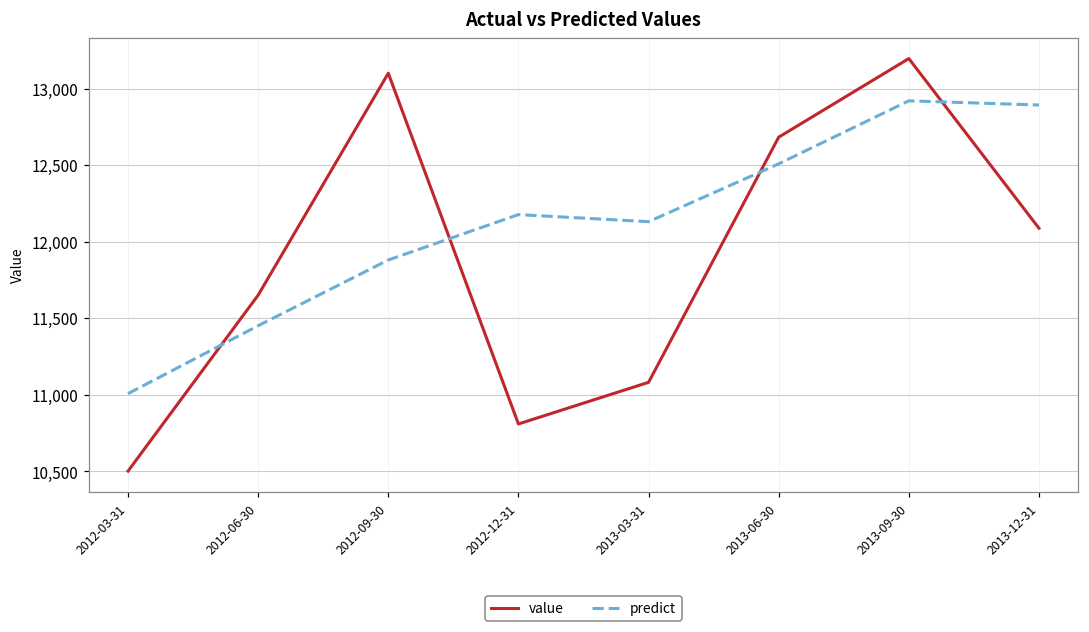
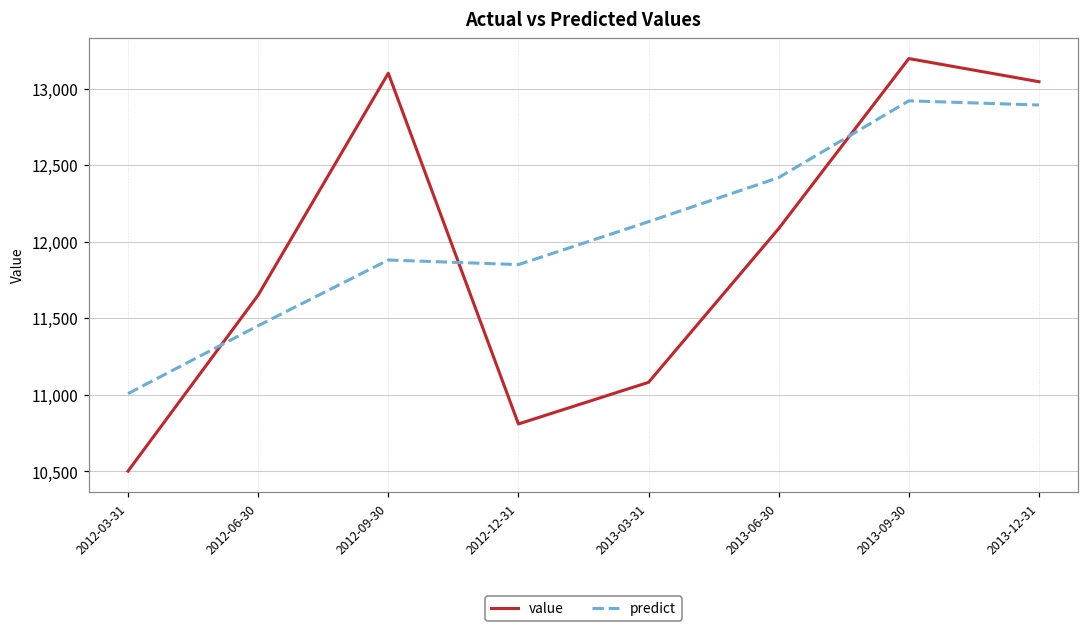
  {
    "value": {
      "2012-03-31": "10,500",
      "2012-06-30": "11,650",
      "2012-09-30": "13,100",
      "2012-12-31": "10,810",
      "2013-03-31": "11,080",
-     "2013-06-30": "12,680",
+     "2013-06-30": "12,090",
      "2013-09-30": "13,200",
-     "2013-12-31": "12,090"
+     "2013-12-31": "13,040"
    },
    "predict": {
      "2012-03-31": "11,010",
      "2012-06-30": "11,450",
      "2012-09-30": "11,880",
-     "2012-12-31": "12,180",
+     "2012-12-31": "11,850",
      "2013-03-31": "12,130",
-     "2013-06-30": "12,510",
+     "2013-06-30": "12,420",
      "2013-09-30": "12,920",
      "2013-12-31": "12,890"
    }
  }
